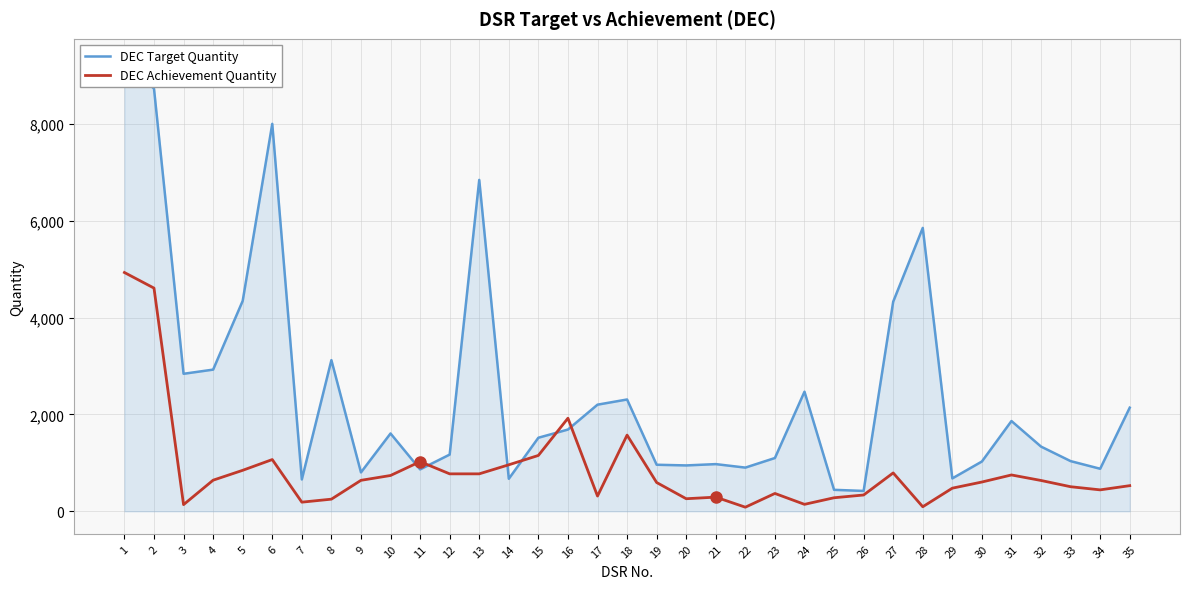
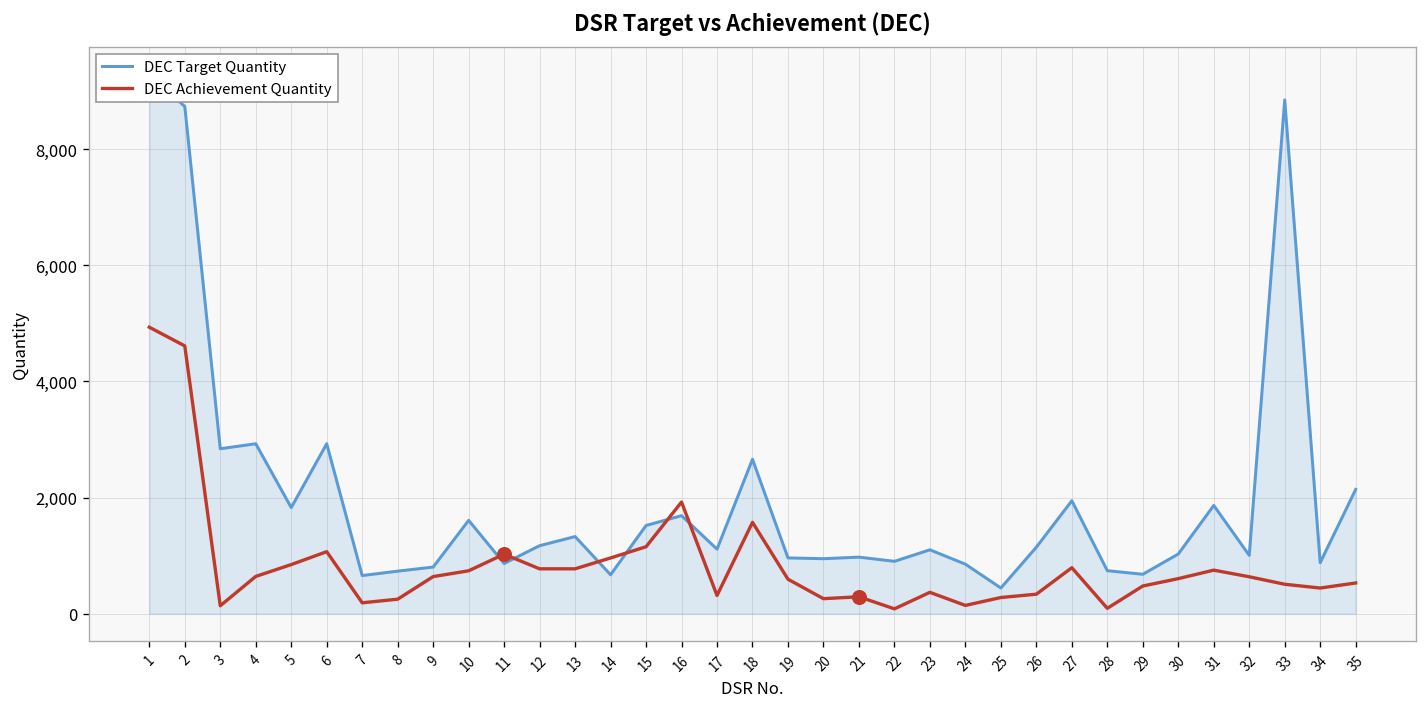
  {
    "DEC Target Quantity": {
      "2": "8,700",
      "3": "2,800",
      "4": "2,900",
-     "5": "4,300",
-     "6": "8,000",
+     "5": "1,800",
+     "6": "2,900",
      "7": "700",
-     "8": "3,100",
+     "8": "700",
      "9": "800",
      "10": "1,600",
      "11": "900",
      "12": "1,200",
-     "13": "6,800",
+     "13": "1,300",
      "14": "700",
      "15": "1,500",
      "16": "1,700",
-     "17": "2,200",
-     "18": "2,300",
+     "17": "1,100",
+     "18": "2,700",
      "19": "1,000",
      "20": "900",
      "21": "1,000",
      "22": "900",
      "23": "1,100",
-     "24": "2,500",
+     "24": "900",
      "25": "400",
-     "26": "400",
-     "27": "4,300",
-     "28": "5,900",
+     "26": "1,100",
+     "27": "1,900",
+     "28": "700",
      "29": "700",
      "30": "1,000",
      "31": "1,900",
-     "32": "1,300",
-     "33": "1,000",
+     "32": "1,000",
+     "33": "8,800",
      "34": "900",
      "35": "2,100"
    }
  }
